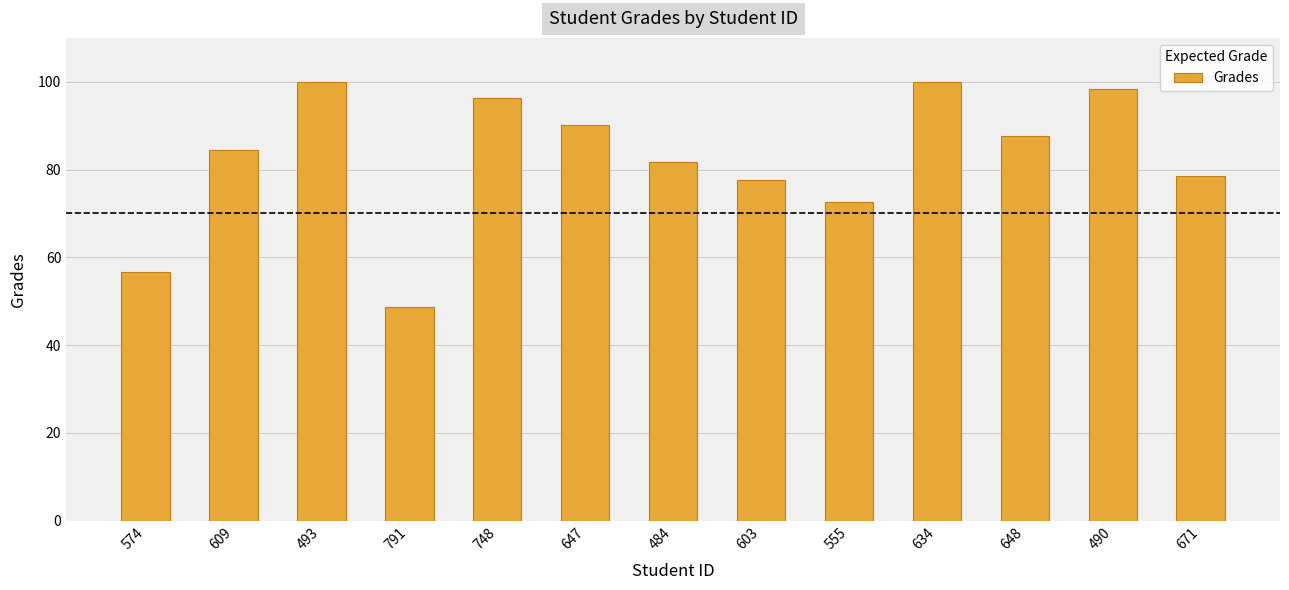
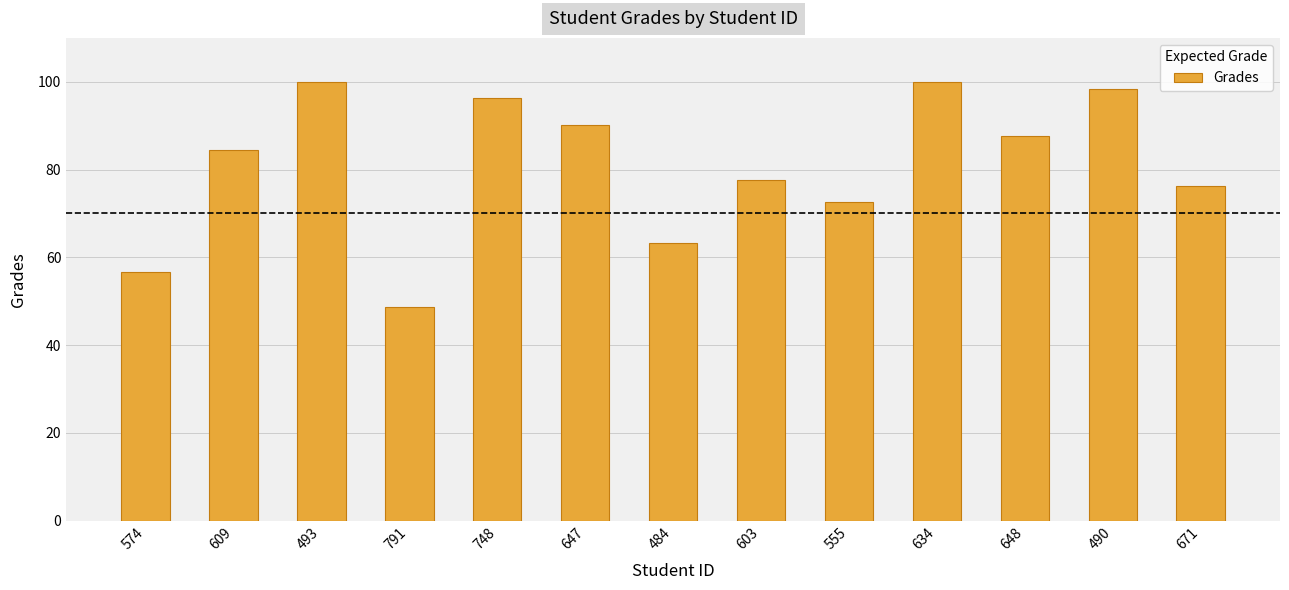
  {
    "574": 57,
    "609": 84,
    "493": 100,
    "791": 49,
    "748": 96,
    "647": 90,
-   "484": 82,
+   "484": 63,
    "603": 78,
    "555": 73,
    "634": 100,
    "648": 88,
    "490": 98,
-   "671": 78
+   "671": 76
  }
